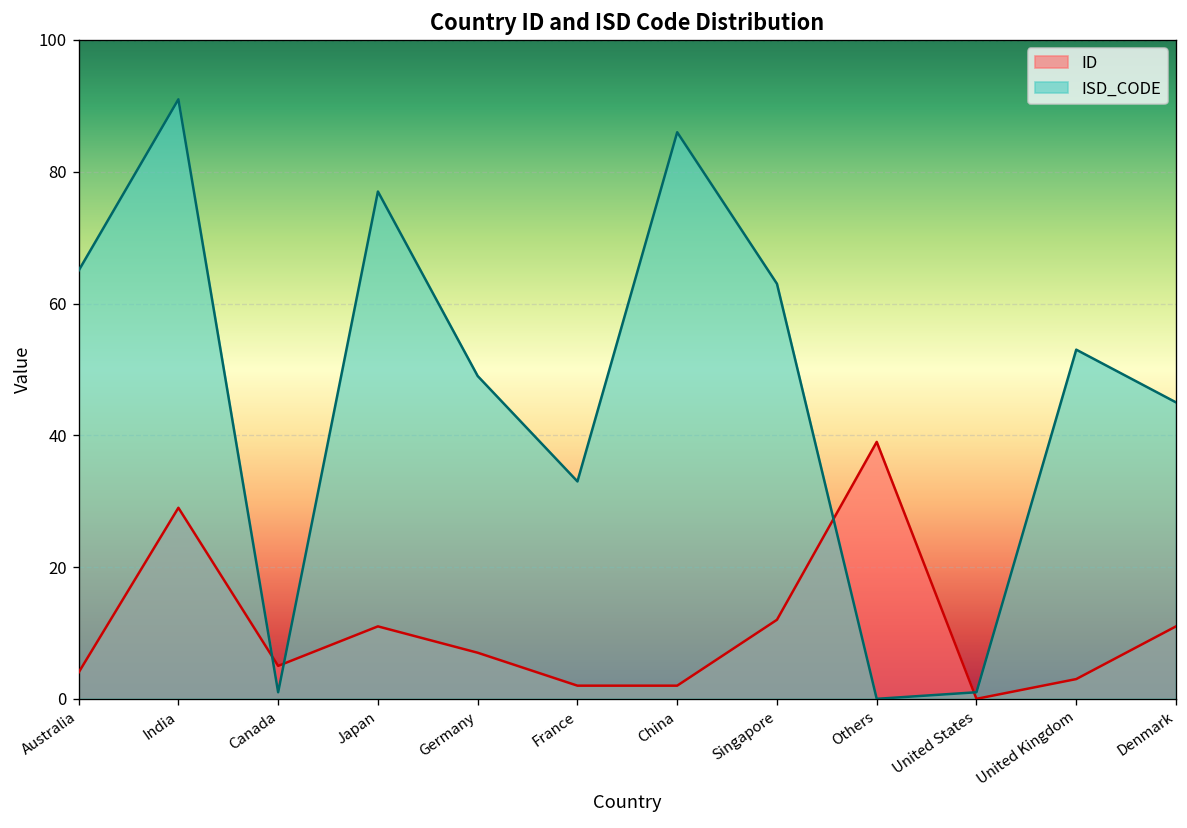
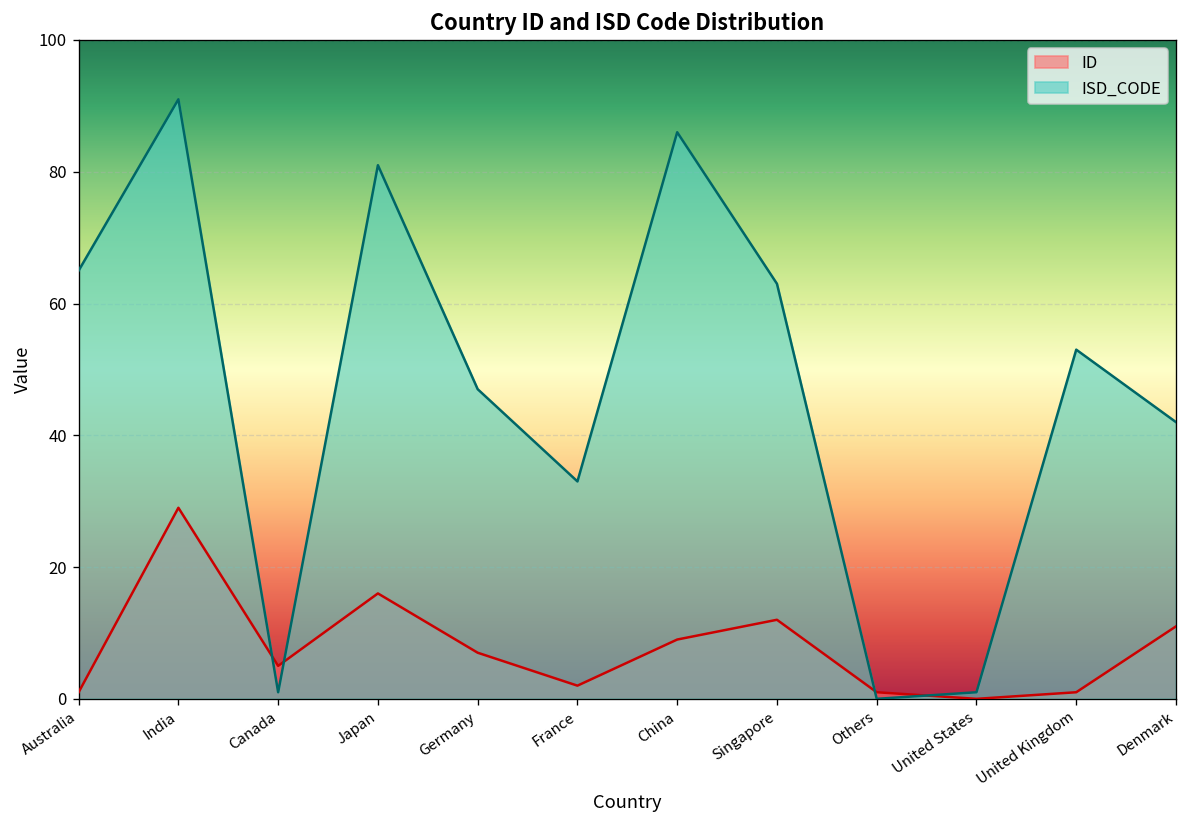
  {
    "ID": {
-     "Australia": 4,
+     "Australia": 1,
      "India": 29,
      "Canada": 5,
-     "Japan": 11,
+     "Japan": 16,
      "Germany": 7,
      "France": 2,
-     "China": 2,
+     "China": 9,
      "Singapore": 12,
-     "Others": 39,
+     "Others": 1,
      "United States": 0,
-     "United Kingdom": 3,
+     "United Kingdom": 1,
      "Denmark": 11
    },
    "ISD_CODE": {
      "Australia": 65,
      "India": 91,
      "Canada": 1,
-     "Japan": 77,
-     "Germany": 49,
+     "Japan": 81,
+     "Germany": 47,
      "France": 33,
      "China": 86,
      "Singapore": 63,
      "Others": 0,
      "United States": 1,
      "United Kingdom": 53,
-     "Denmark": 45
+     "Denmark": 42
    }
  }
